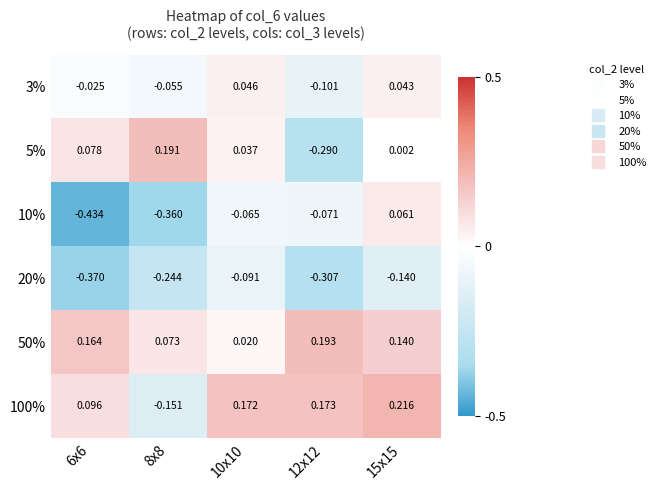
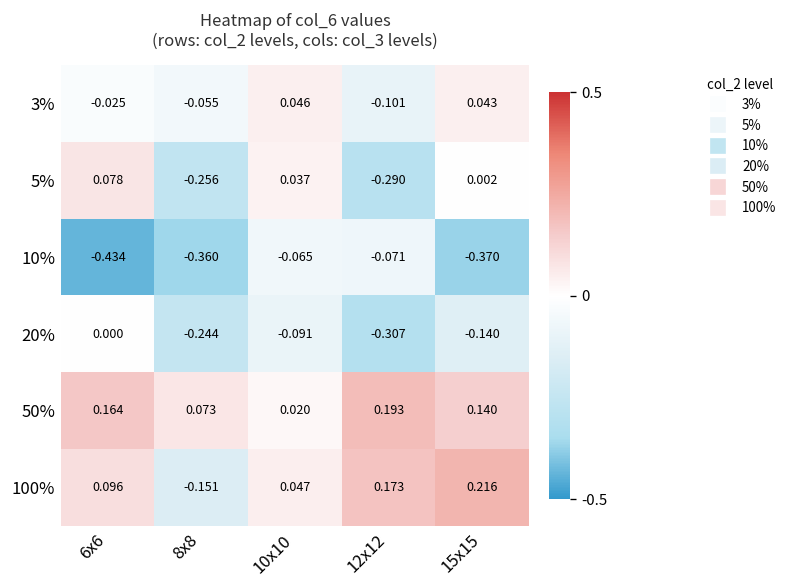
  {
    "3%": {
      "6x6": -0.025,
      "8x8": -0.055,
      "10x10": 0.046,
      "12x12": -0.101,
      "15x15": 0.043
    },
    "5%": {
      "6x6": 0.078,
-     "8x8": 0.191,
+     "8x8": -0.256,
      "10x10": 0.037,
      "12x12": -0.290,
      "15x15": 0.002
    },
    "10%": {
      "6x6": -0.434,
      "8x8": -0.360,
      "10x10": -0.065,
      "12x12": -0.071,
-     "15x15": 0.061
+     "15x15": -0.370
    },
    "20%": {
-     "6x6": -0.370,
+     "6x6": 0.000,
      "8x8": -0.244,
      "10x10": -0.091,
      "12x12": -0.307,
      "15x15": -0.140
    },
    "50%": {
      "6x6": 0.164,
      "8x8": 0.073,
      "10x10": 0.020,
      "12x12": 0.193,
      "15x15": 0.140
    },
    "100%": {
      "6x6": 0.096,
      "8x8": -0.151,
-     "10x10": 0.172,
+     "10x10": 0.047,
      "12x12": 0.173,
      "15x15": 0.216
    }
  }
